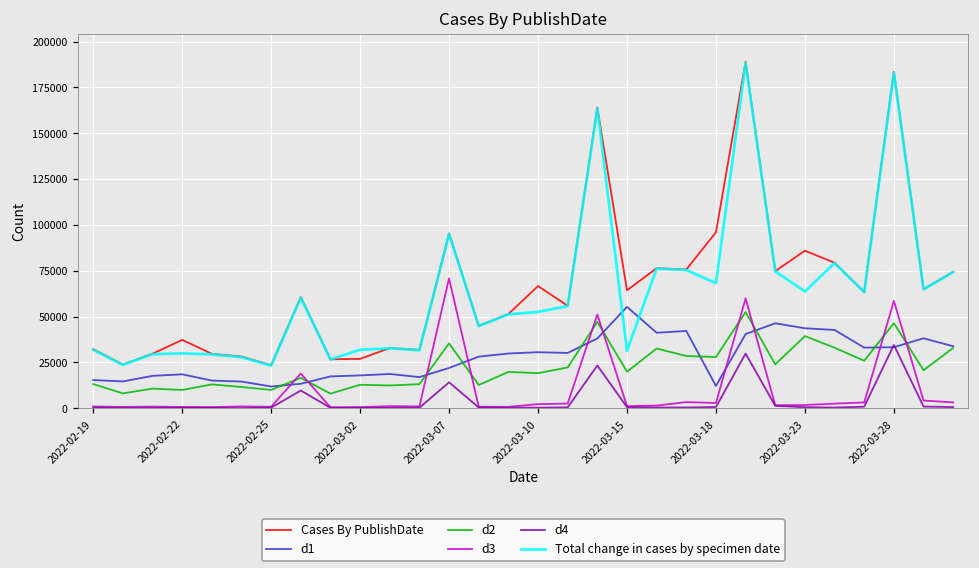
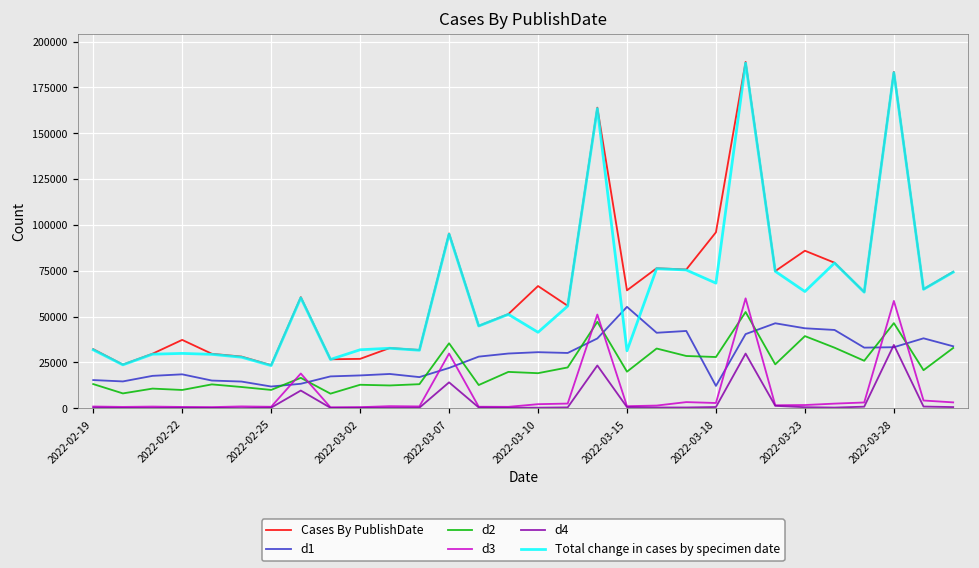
  {
    "Cases By PublishDate": {
      "2022-02-22": 37000,
      "2022-03-02": 27000,
      "2022-03-10": 67000,
      "2022-03-15": 64000,
      "2022-03-18": 96000,
      "2022-03-23": 86000
    },
    "d1": {
      "2022-02-19": 15000,
      "2022-02-22": 19000,
      "2022-02-25": 12000,
      "2022-03-02": 18000,
      "2022-03-07": 22000,
      "2022-03-10": 31000,
      "2022-03-15": 55000,
      "2022-03-18": 12000,
      "2022-03-23": 44000
    },
    "d2": {
      "2022-02-19": 13000,
      "2022-02-22": 10000,
      "2022-02-25": 10000,
      "2022-03-02": 13000,
      "2022-03-07": 35000,
      "2022-03-10": 19000,
      "2022-03-15": 20000,
      "2022-03-18": 28000,
      "2022-03-23": 39000,
      "2022-03-28": 46000
    },
    "d3": {
-     "2022-03-07": 71000,
+     "2022-03-07": 30000,
      "2022-03-10": 2000,
      "2022-03-18": 3000,
      "2022-03-28": 59000
    },
    "d4": {
      "2022-03-07": 14000,
      "2022-03-10": 0,
      "2022-03-18": 1000
    },
    "Total change in cases by specimen date": {
      "2022-02-22": 30000,
      "2022-03-02": 32000,
-     "2022-03-10": 53000,
+     "2022-03-10": 41000,
      "2022-03-15": 31000,
      "2022-03-18": 68000,
      "2022-03-23": 64000
    }
  }
